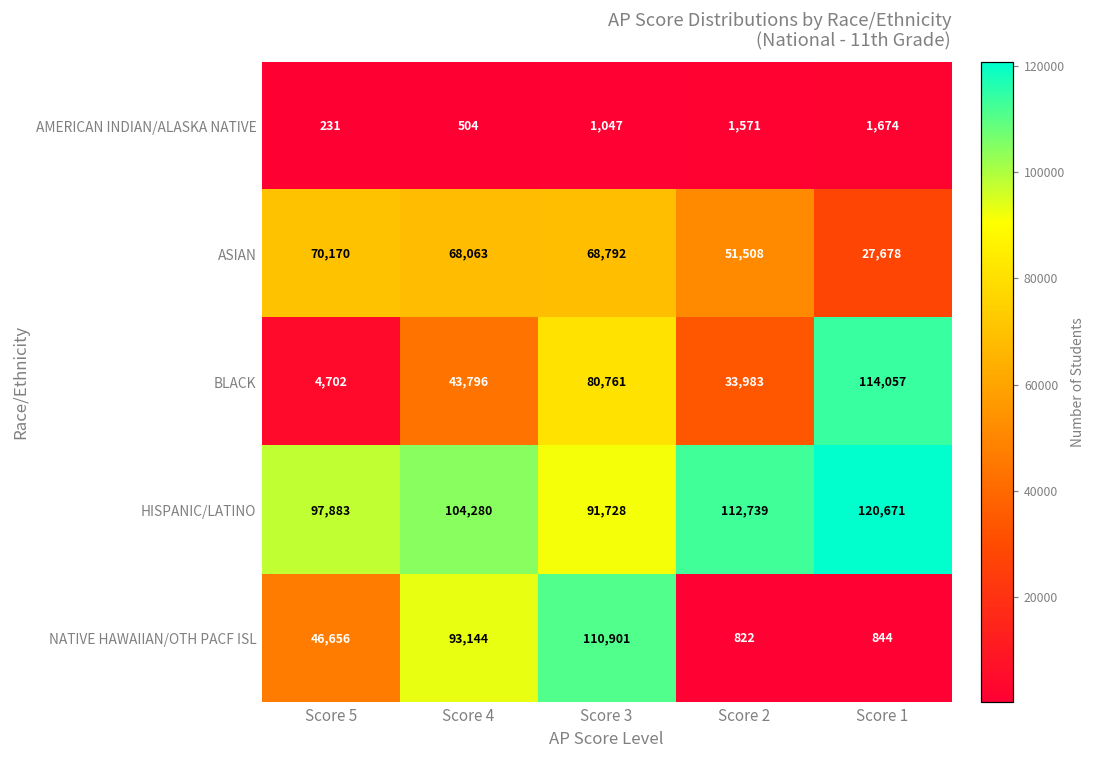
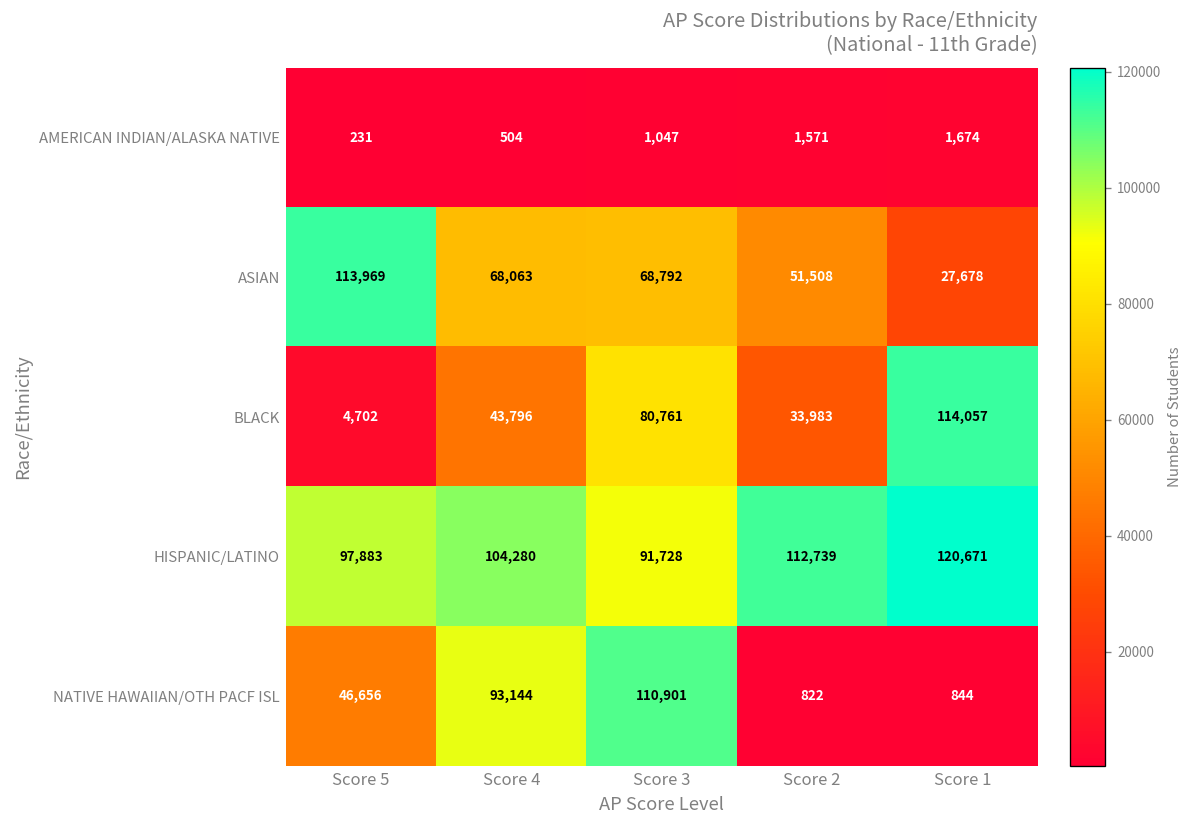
  {
    "AMERICAN INDIAN/ALASKA NATIVE": {
      "Score 5": "231",
      "Score 4": "504",
      "Score 3": "1,047",
      "Score 2": "1,571",
      "Score 1": "1,674"
    },
    "ASIAN": {
-     "Score 5": "70,170",
+     "Score 5": "113,969",
      "Score 4": "68,063",
      "Score 3": "68,792",
      "Score 2": "51,508",
      "Score 1": "27,678"
    },
    "BLACK": {
      "Score 5": "4,702",
      "Score 4": "43,796",
      "Score 3": "80,761",
      "Score 2": "33,983",
      "Score 1": "114,057"
    },
    "HISPANIC/LATINO": {
      "Score 5": "97,883",
      "Score 4": "104,280",
      "Score 3": "91,728",
      "Score 2": "112,739",
      "Score 1": "120,671"
    },
    "NATIVE HAWAIIAN/OTH PACF ISL": {
      "Score 5": "46,656",
      "Score 4": "93,144",
      "Score 3": "110,901",
      "Score 2": "822",
      "Score 1": "844"
    }
  }
